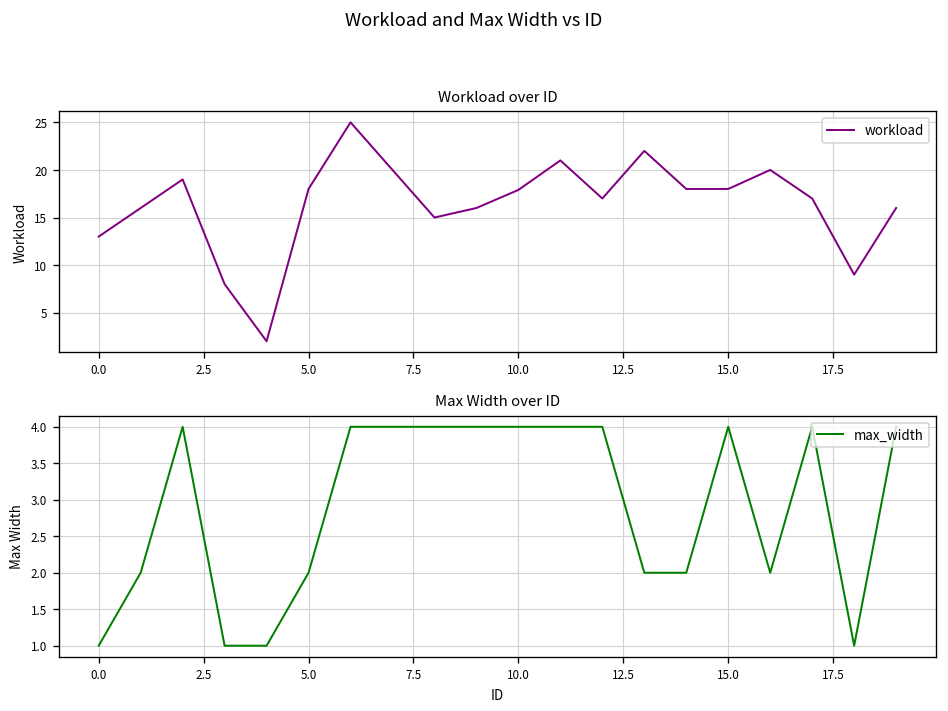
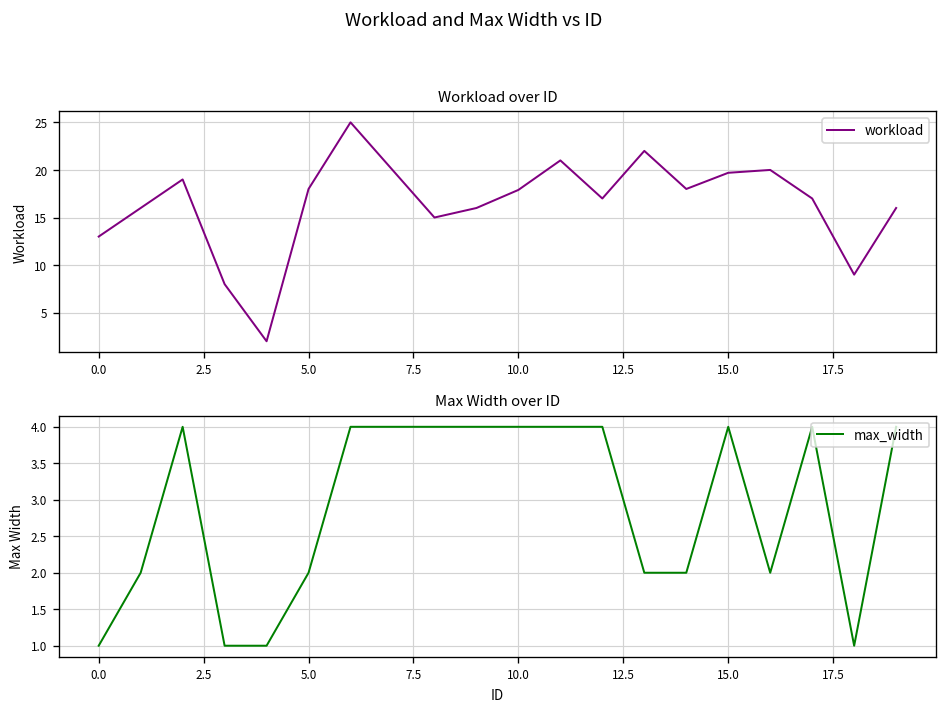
  {
    "Workload over ID": {
      "0.0": 13,
      "5.0": 18,
      "10.0": 18,
-     "15.0": 18
+     "15.0": 20
    },
    "Max Width over ID": {
      "0.0": 1.0,
      "5.0": 2.0,
      "10.0": 4.0,
      "15.0": 4.0
    }
  }
